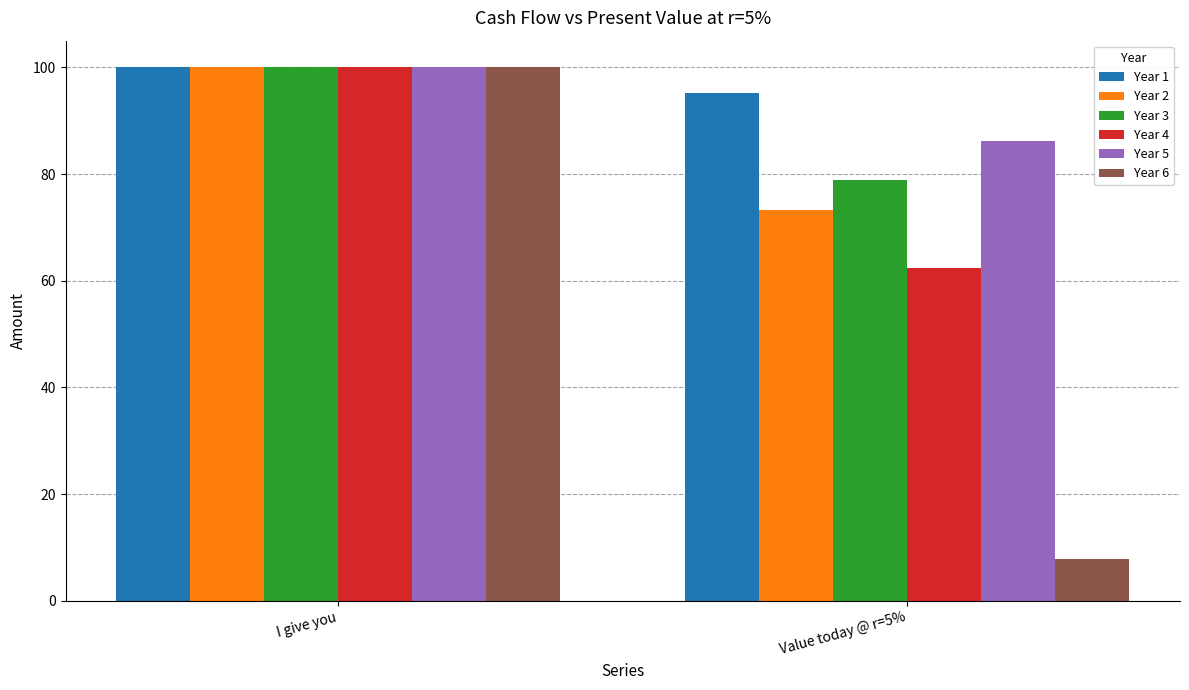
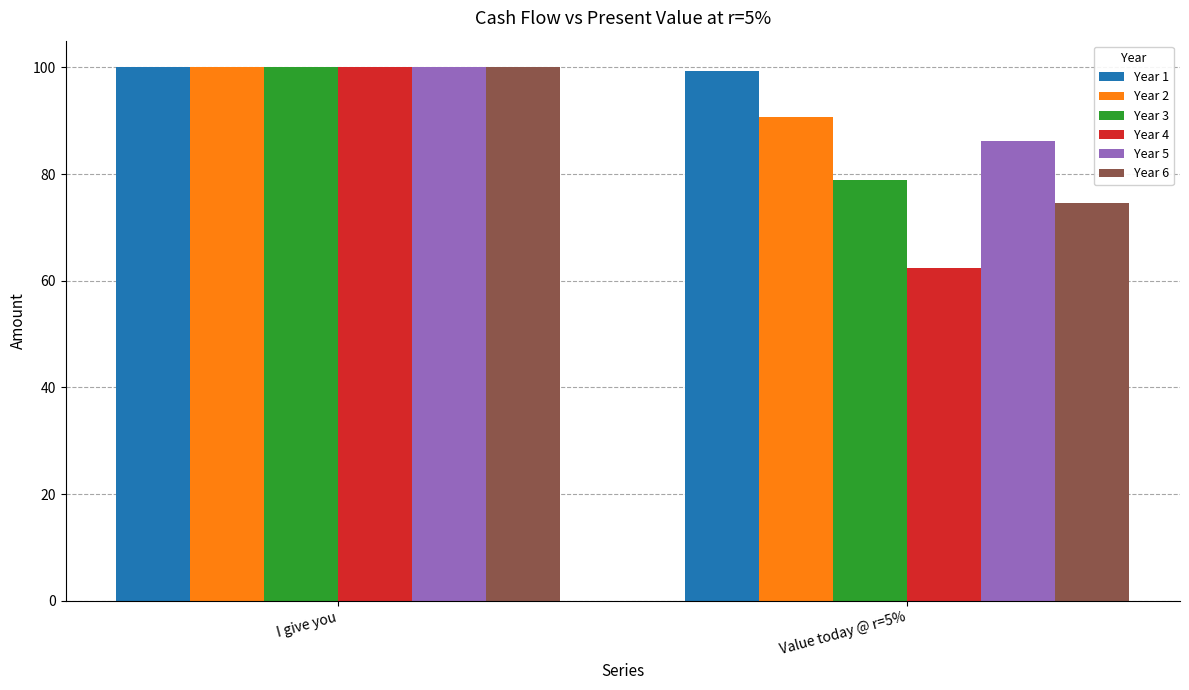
  {
    "Year 1": {
      "I give you": 100,
-     "Value today @ r=5%": 95
+     "Value today @ r=5%": 99
    },
    "Year 2": {
      "I give you": 100,
-     "Value today @ r=5%": 73
+     "Value today @ r=5%": 91
    },
    "Year 3": {
      "I give you": 100,
      "Value today @ r=5%": 79
    },
    "Year 4": {
      "I give you": 100,
      "Value today @ r=5%": 62
    },
    "Year 5": {
      "I give you": 100,
      "Value today @ r=5%": 86
    },
    "Year 6": {
      "I give you": 100,
-     "Value today @ r=5%": 8
+     "Value today @ r=5%": 75
    }
  }
